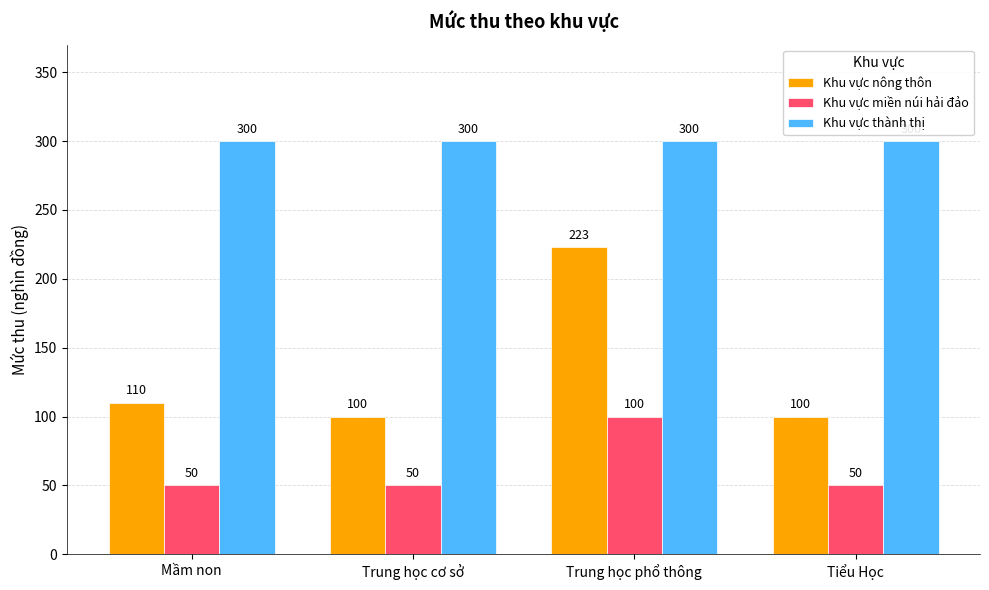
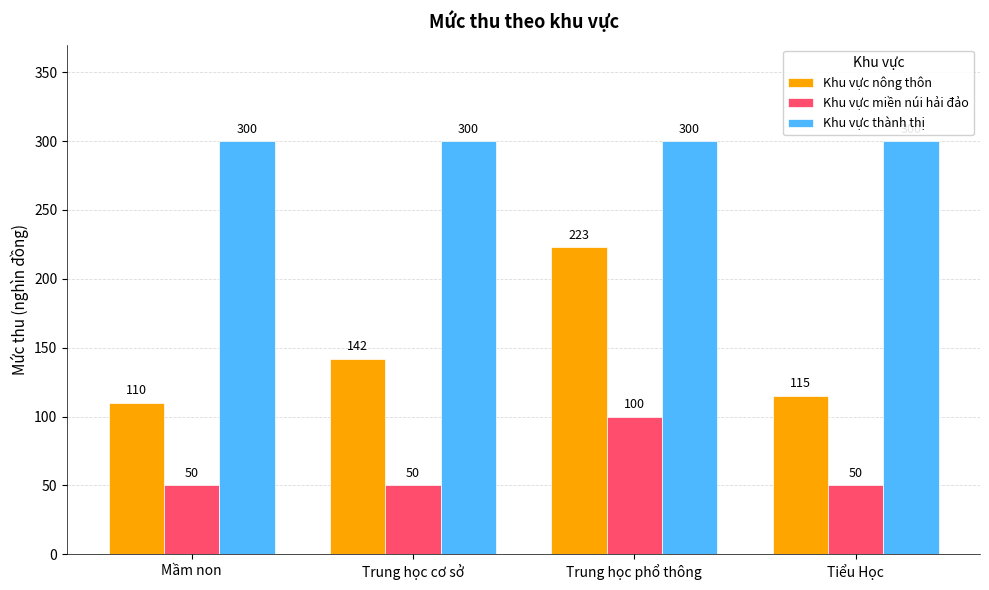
  {
    "Khu vực nông thôn": {
      "Mầm non": 110,
-     "Trung học cơ sở": 100,
+     "Trung học cơ sở": 142,
      "Trung học phổ thông": 223,
-     "Tiểu Học": 100
+     "Tiểu Học": 115
    },
    "Khu vực miền núi hải đảo": {
      "Mầm non": 50,
      "Trung học cơ sở": 50,
      "Trung học phổ thông": 100,
      "Tiểu Học": 50
    },
    "Khu vực thành thị": {
      "Mầm non": 300,
      "Trung học cơ sở": 300,
      "Trung học phổ thông": 300
    }
  }
